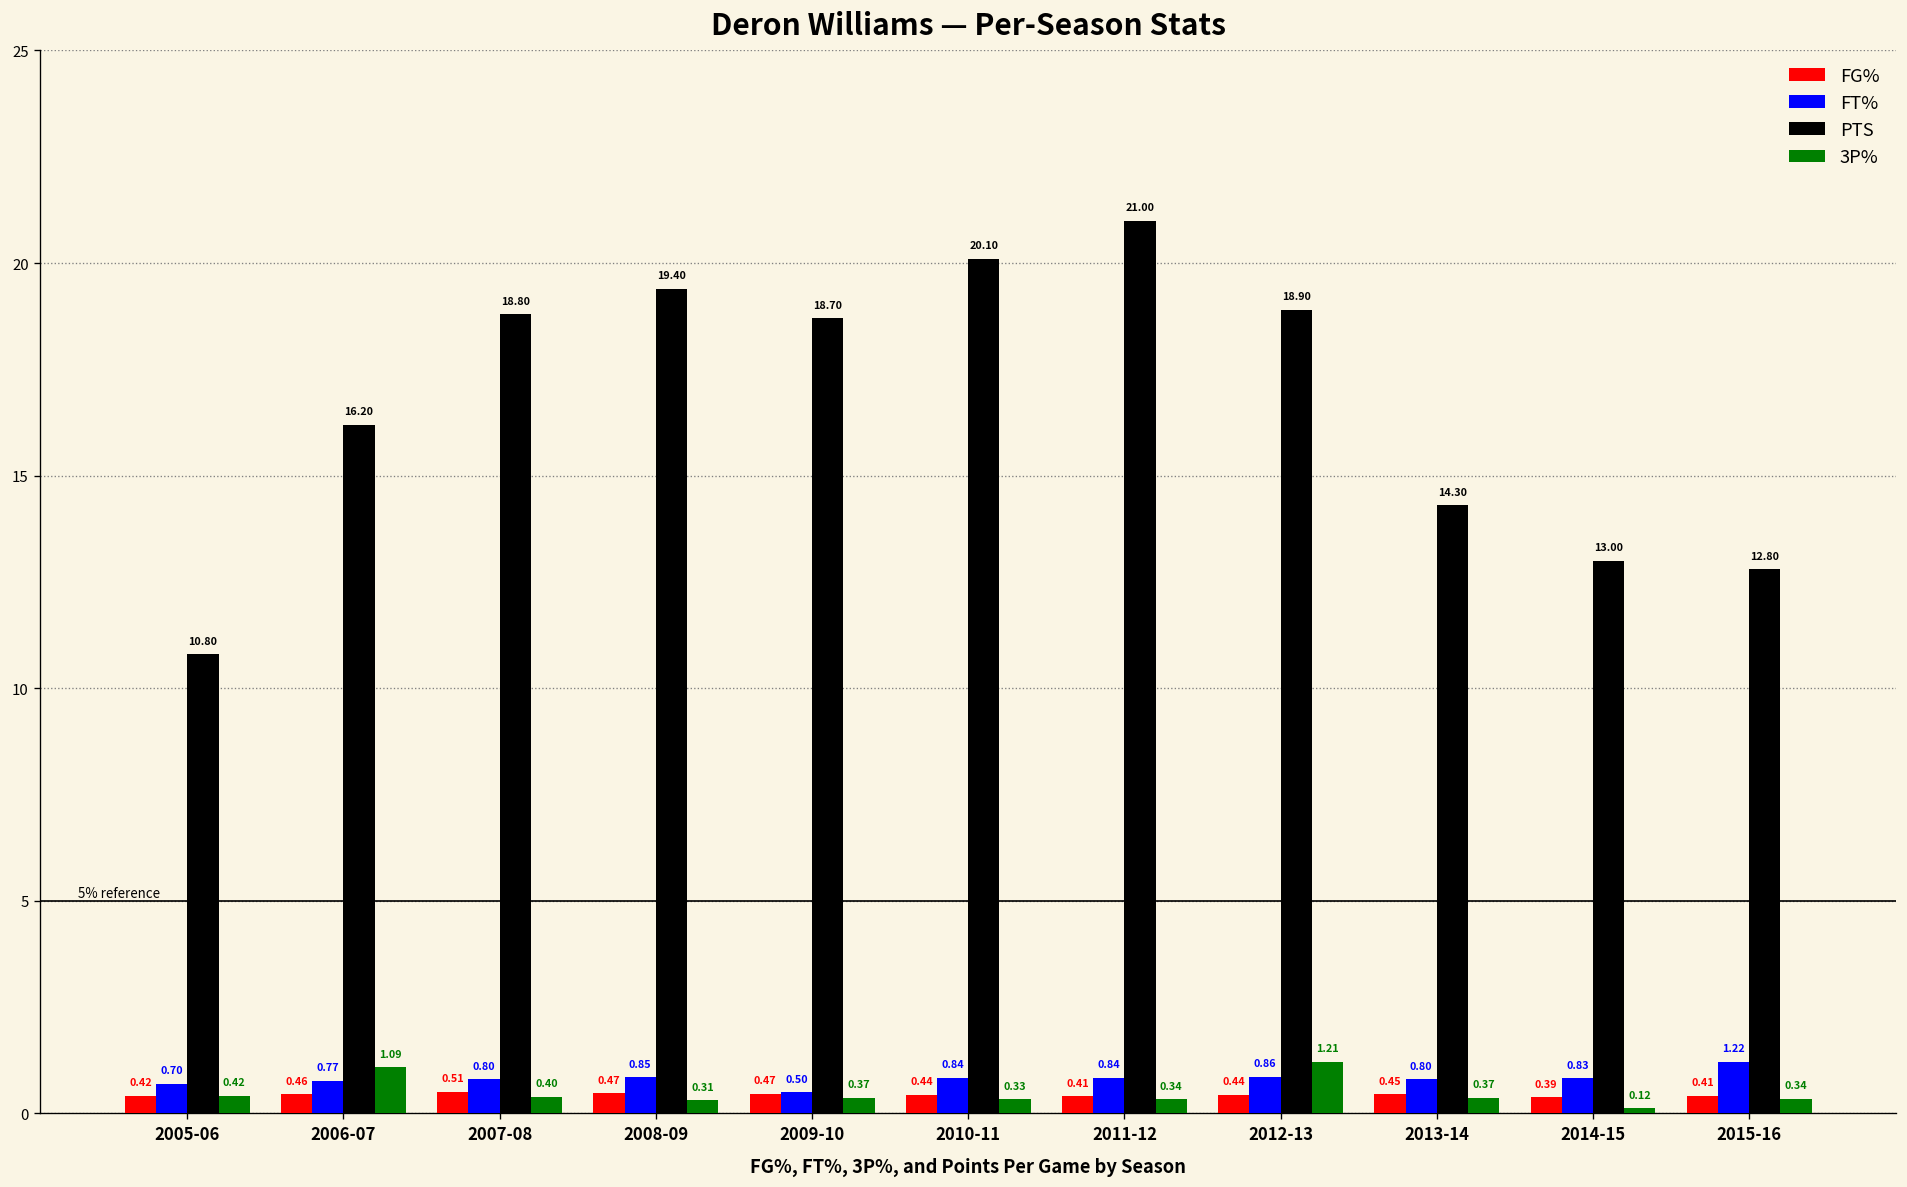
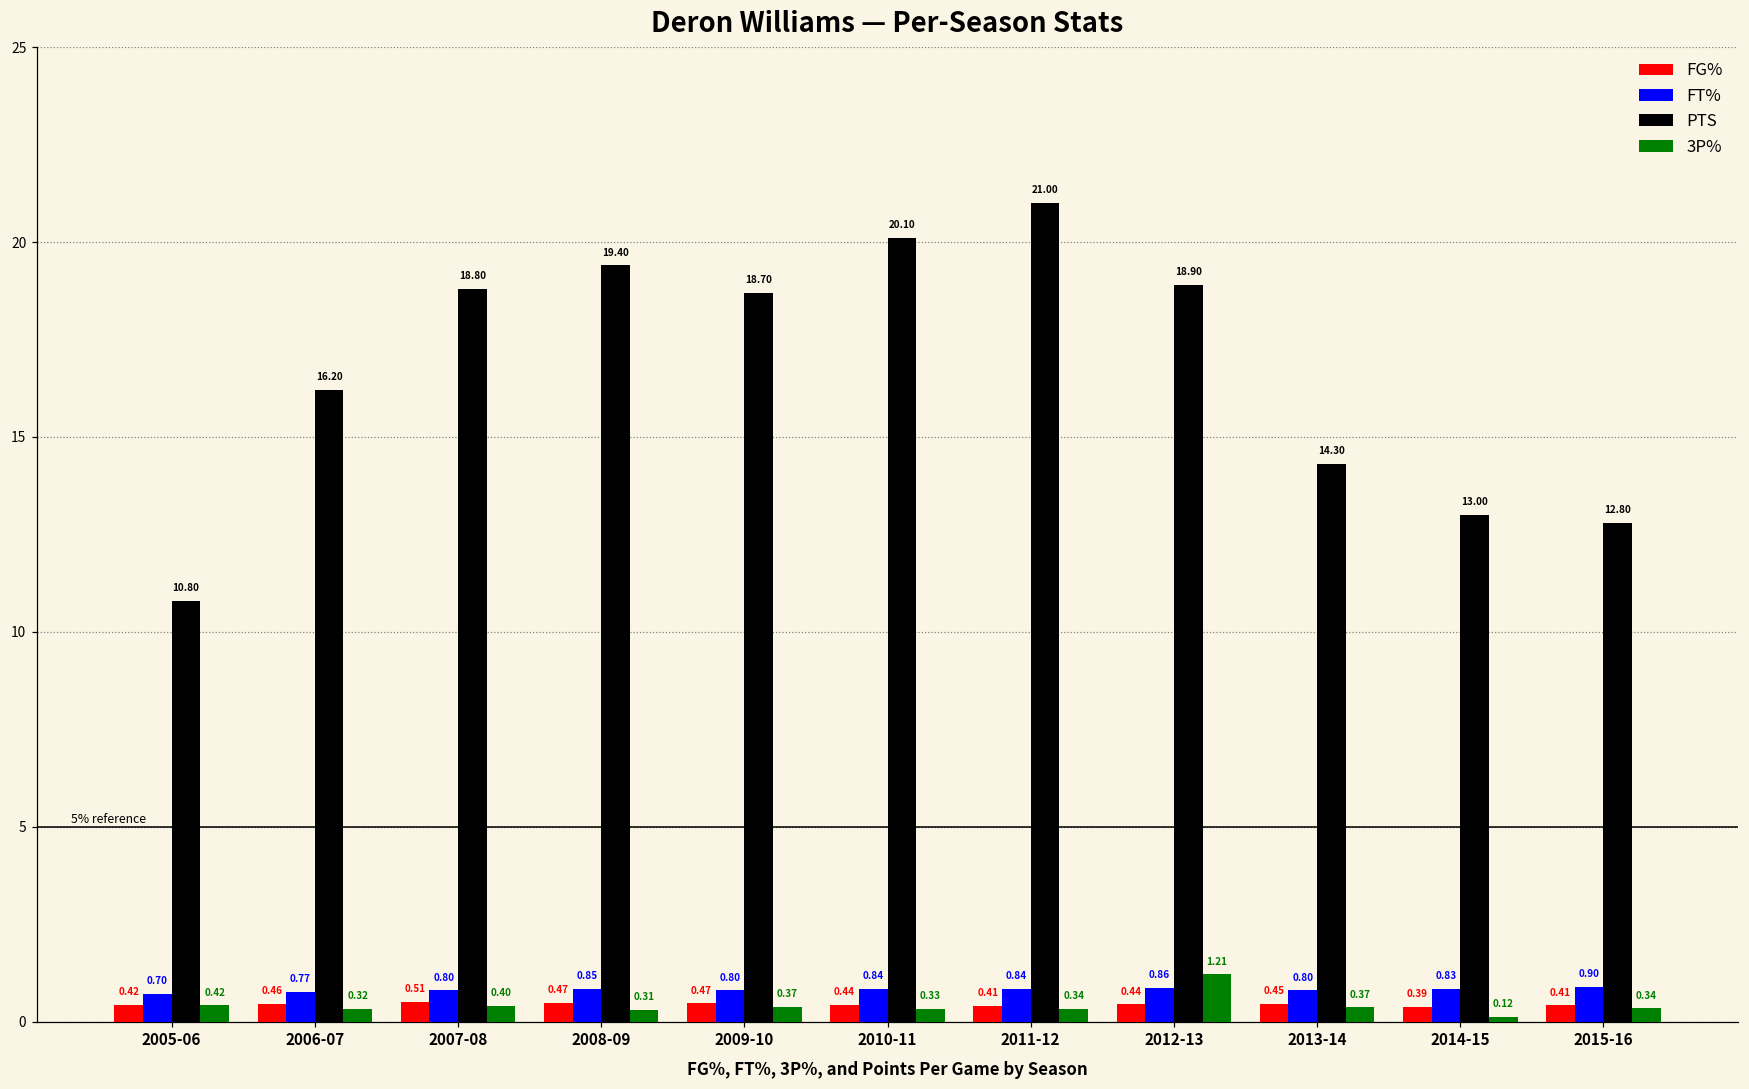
  {
    "FG%": {
      "2005-06": 0.42,
      "2006-07": 0.46,
      "2007-08": 0.51,
      "2008-09": 0.47,
      "2009-10": 0.47,
      "2010-11": 0.44,
      "2011-12": 0.41,
      "2012-13": 0.44,
      "2013-14": 0.45,
      "2014-15": 0.39,
      "2015-16": 0.41
    },
    "FT%": {
      "2005-06": 0.70,
      "2006-07": 0.77,
      "2007-08": 0.80,
      "2008-09": 0.85,
-     "2009-10": 0.50,
+     "2009-10": 0.80,
      "2010-11": 0.84,
      "2011-12": 0.84,
      "2012-13": 0.86,
      "2013-14": 0.80,
      "2014-15": 0.83,
-     "2015-16": 1.22
+     "2015-16": 0.90
    },
    "PTS": {
      "2005-06": 10.80,
      "2006-07": 16.20,
      "2007-08": 18.80,
      "2008-09": 19.40,
      "2009-10": 18.70,
      "2010-11": 20.10,
      "2011-12": 21.00,
      "2012-13": 18.90,
      "2013-14": 14.30,
      "2014-15": 13.00,
      "2015-16": 12.80
    },
    "3P%": {
      "2005-06": 0.42,
-     "2006-07": 1.09,
+     "2006-07": 0.32,
      "2007-08": 0.40,
      "2008-09": 0.31,
      "2009-10": 0.37,
      "2010-11": 0.33,
      "2011-12": 0.34,
      "2012-13": 1.21,
      "2013-14": 0.37,
      "2014-15": 0.12,
      "2015-16": 0.34
    }
  }
